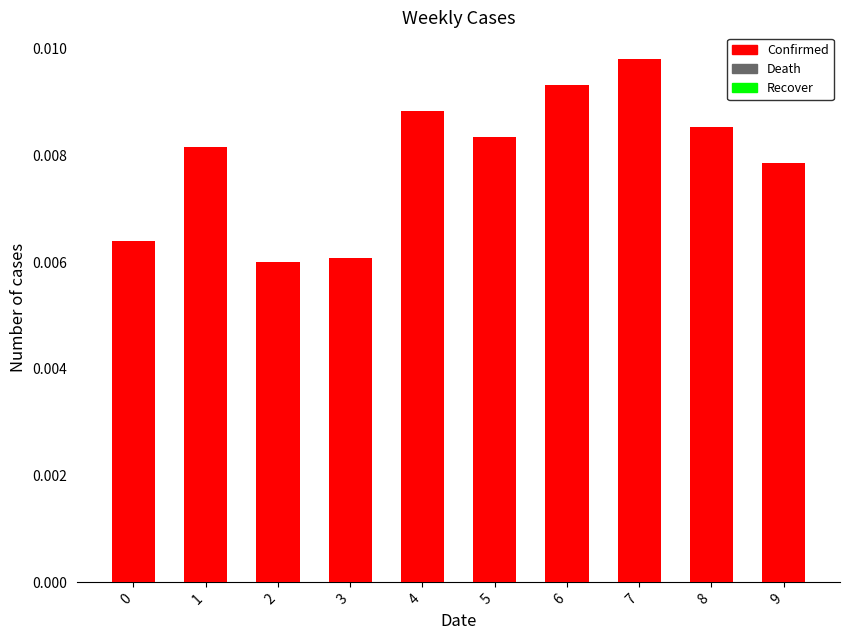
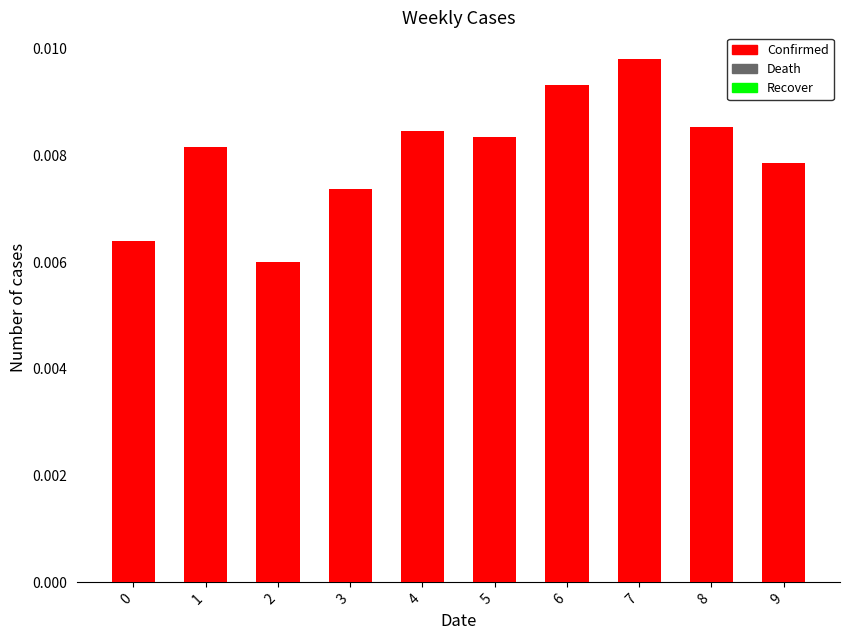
  {
    "0": 0.0064,
    "1": 0.0082,
    "2": 0.0060,
-   "3": 0.0061,
-   "4": 0.0088,
+   "3": 0.0074,
+   "4": 0.0085,
    "5": 0.0083,
    "6": 0.0093,
    "7": 0.0098,
    "8": 0.0085,
    "9": 0.0079
  }
